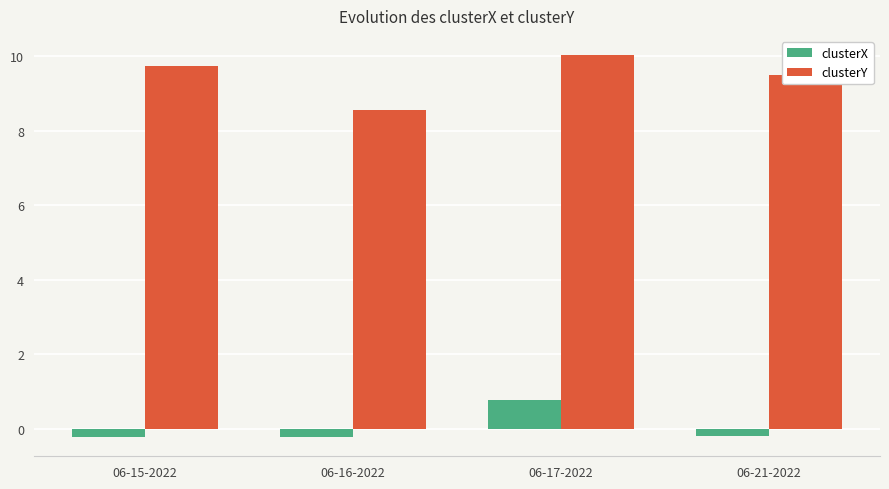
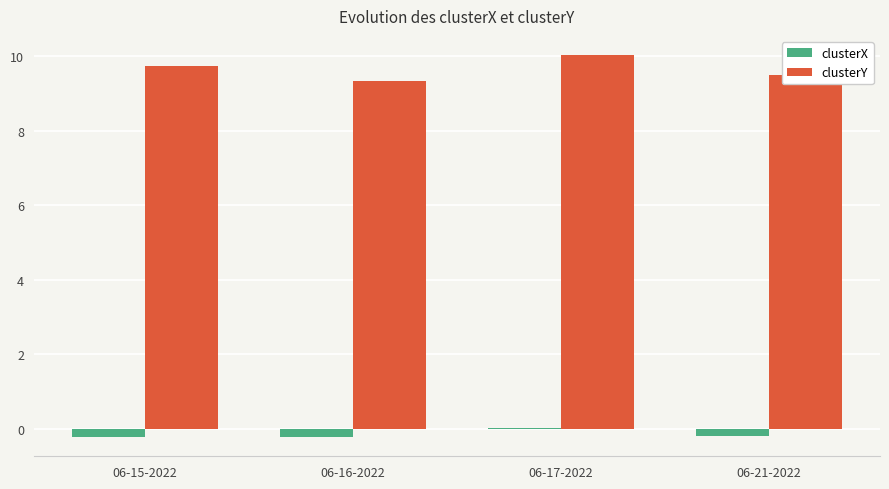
  {
    "clusterX": {
      "06-15-2022": -0.2,
      "06-16-2022": -0.2,
-     "06-17-2022": 0.8,
+     "06-17-2022": 0.0,
      "06-21-2022": -0.2
    },
    "clusterY": {
      "06-15-2022": 9.7,
-     "06-16-2022": 8.6,
+     "06-16-2022": 9.4,
      "06-17-2022": 10.0
    }
  }
